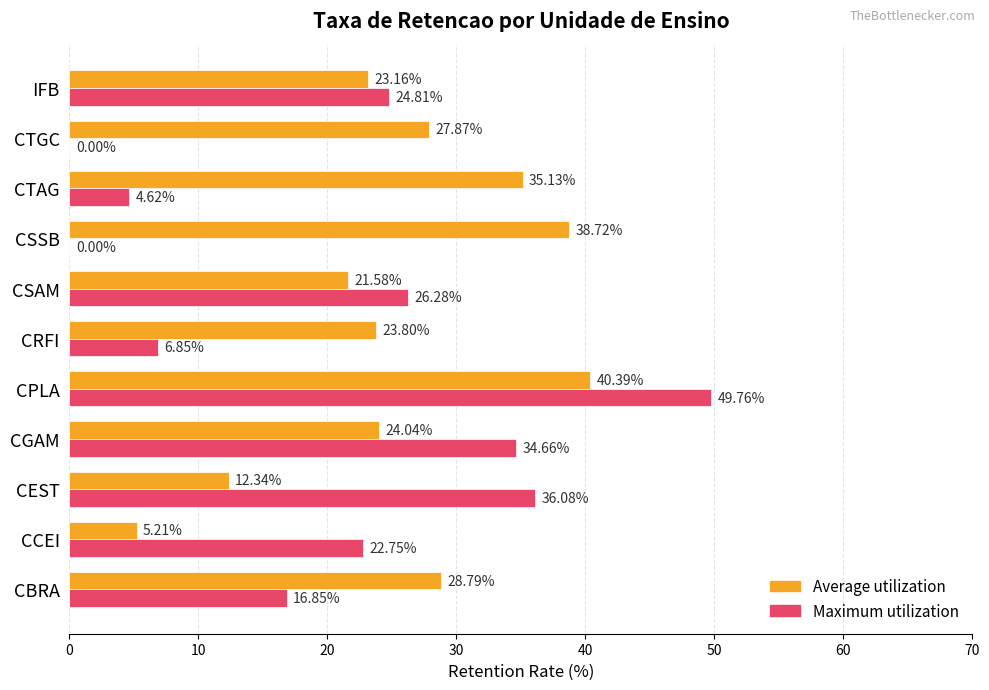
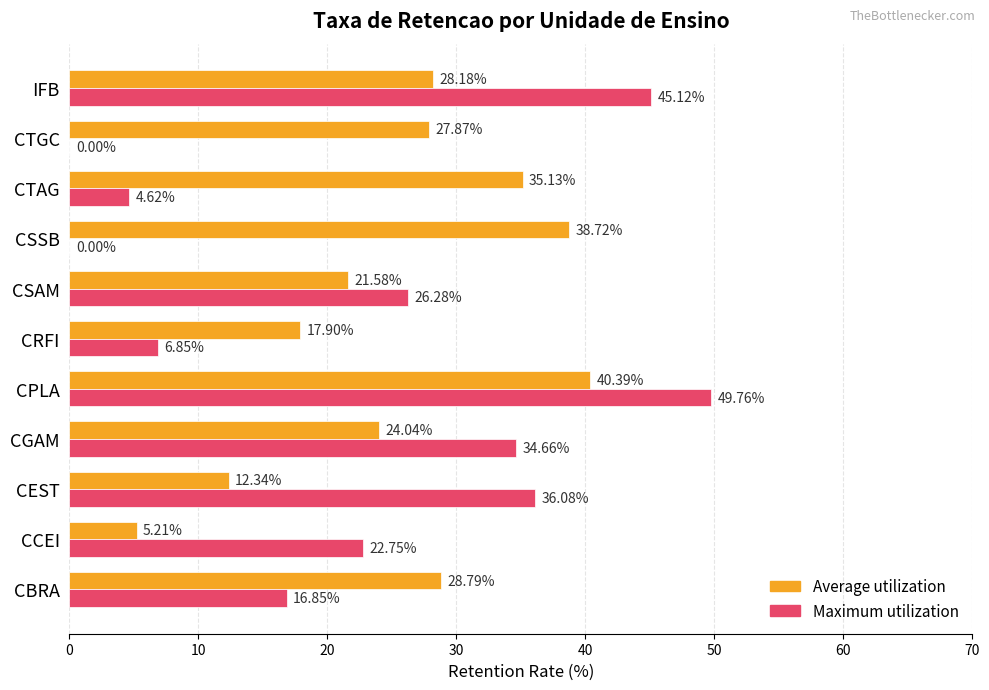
  {
    "Average utilization": {
-     "IFB": "23.16%",
+     "IFB": "28.18%",
      "CTGC": "27.87%",
      "CTAG": "35.13%",
      "CSSB": "38.72%",
      "CSAM": "21.58%",
-     "CRFI": "23.80%",
+     "CRFI": "17.90%",
      "CPLA": "40.39%",
      "CGAM": "24.04%",
      "CEST": "12.34%",
      "CCEI": "5.21%",
      "CBRA": "28.79%"
    },
    "Maximum utilization": {
-     "IFB": "24.81%",
+     "IFB": "45.12%",
      "CTGC": "0.00%",
      "CTAG": "4.62%",
      "CSSB": "0.00%",
      "CSAM": "26.28%",
      "CRFI": "6.85%",
      "CPLA": "49.76%",
      "CGAM": "34.66%",
      "CEST": "36.08%",
      "CCEI": "22.75%",
      "CBRA": "16.85%"
    }
  }
